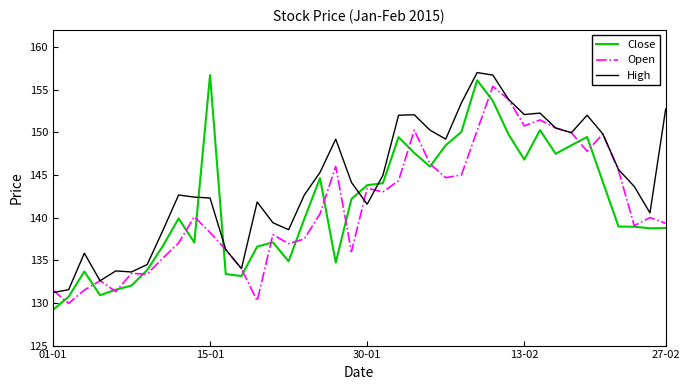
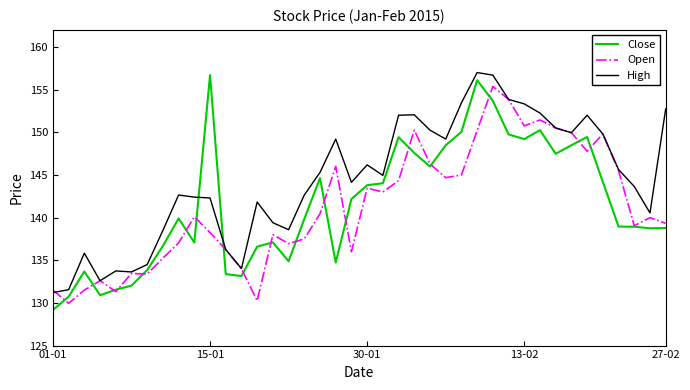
  {
    "Close": {
      "01-01": 129,
      "15-01": 157,
      "30-01": 144,
-     "13-02": 147,
+     "13-02": 149,
      "27-02": 139
    },
    "Open": {
      "15-01": 138,
      "30-01": 143,
      "13-02": 151,
      "27-02": 139
    },
    "High": {
      "15-01": 142,
-     "30-01": 142,
-     "13-02": 152,
+     "30-01": 146,
+     "13-02": 153,
      "27-02": 153
    }
  }
